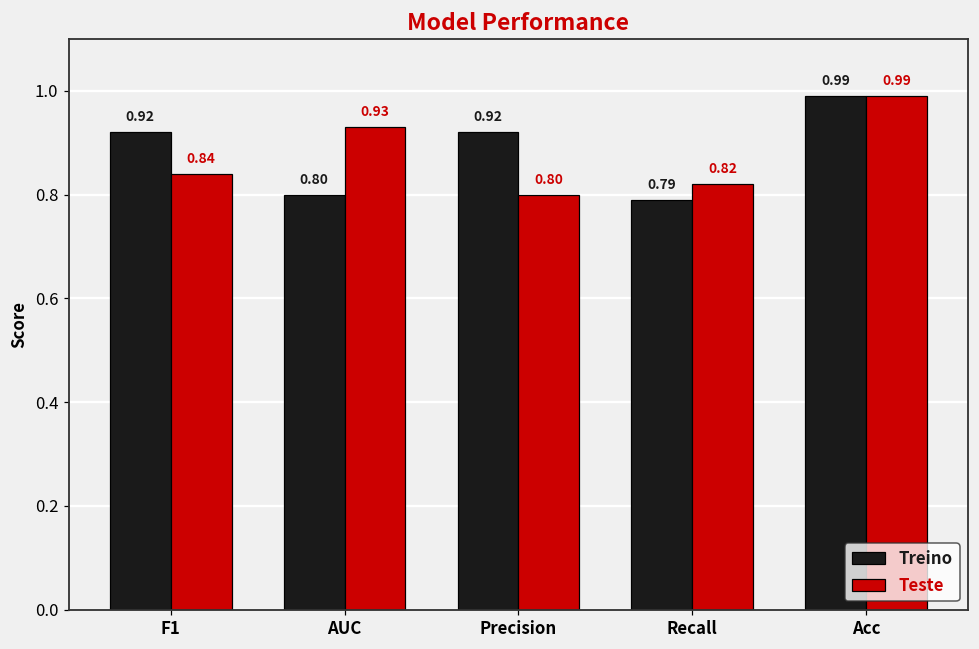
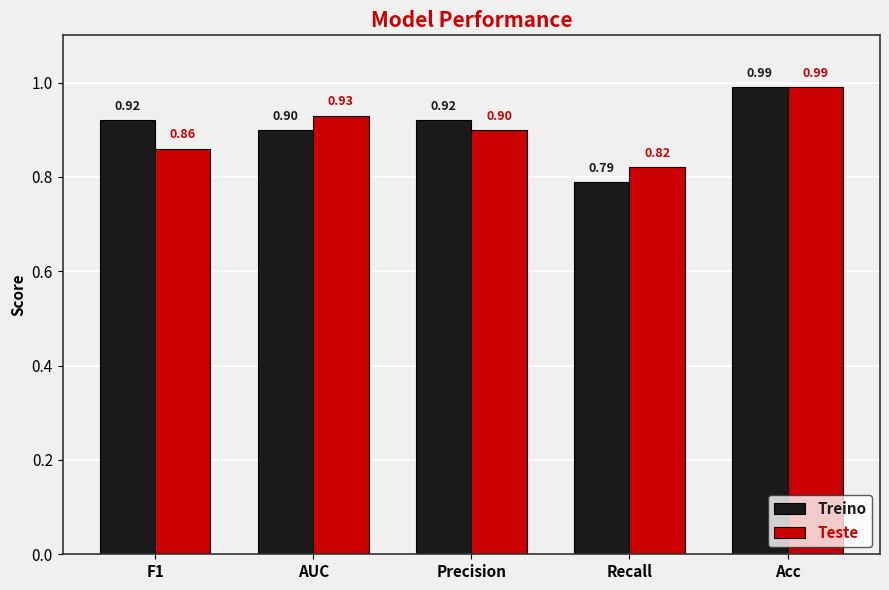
  {
    "Treino": {
      "F1": 0.92,
-     "AUC": 0.80,
+     "AUC": 0.90,
      "Precision": 0.92,
      "Recall": 0.79,
      "Acc": 0.99
    },
    "Teste": {
-     "F1": 0.84,
+     "F1": 0.86,
      "AUC": 0.93,
-     "Precision": 0.80,
+     "Precision": 0.90,
      "Recall": 0.82,
      "Acc": 0.99
    }
  }
